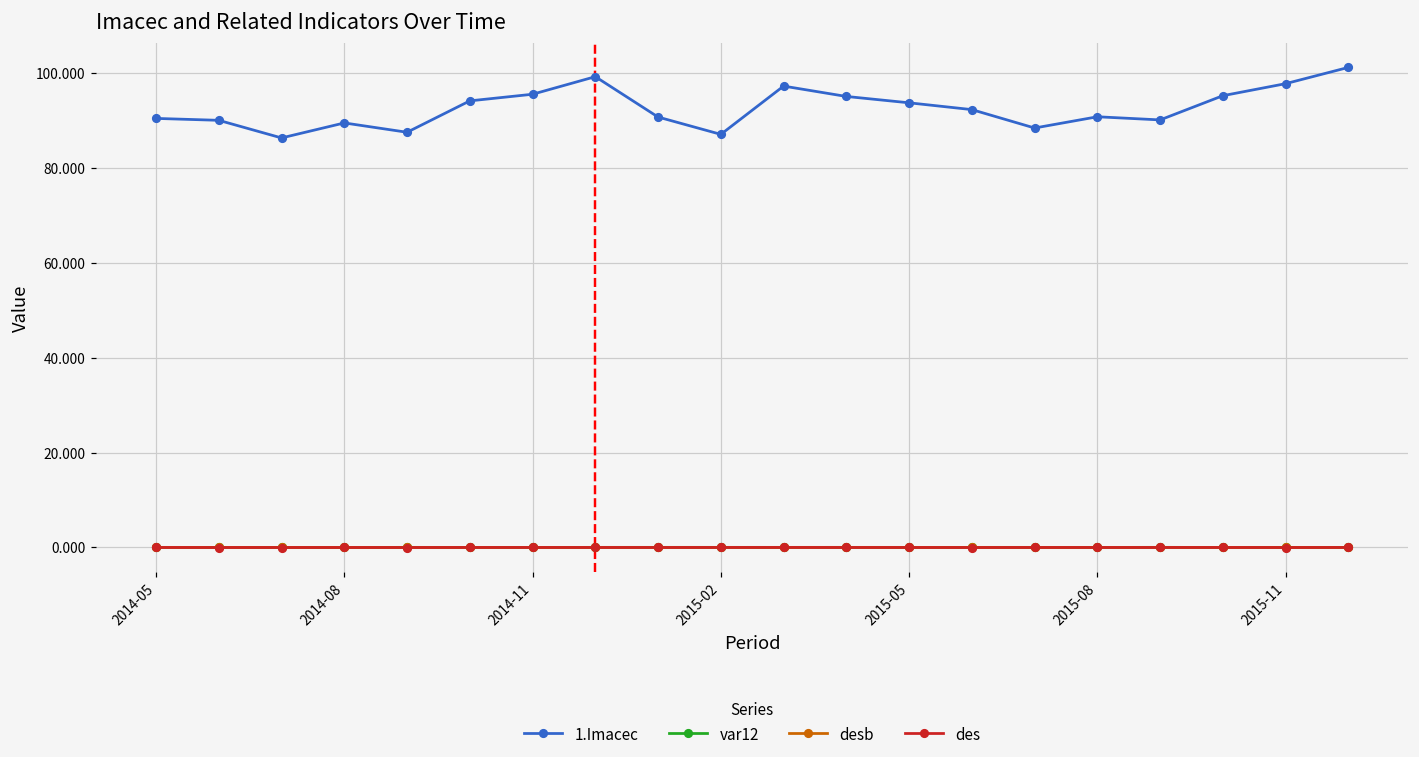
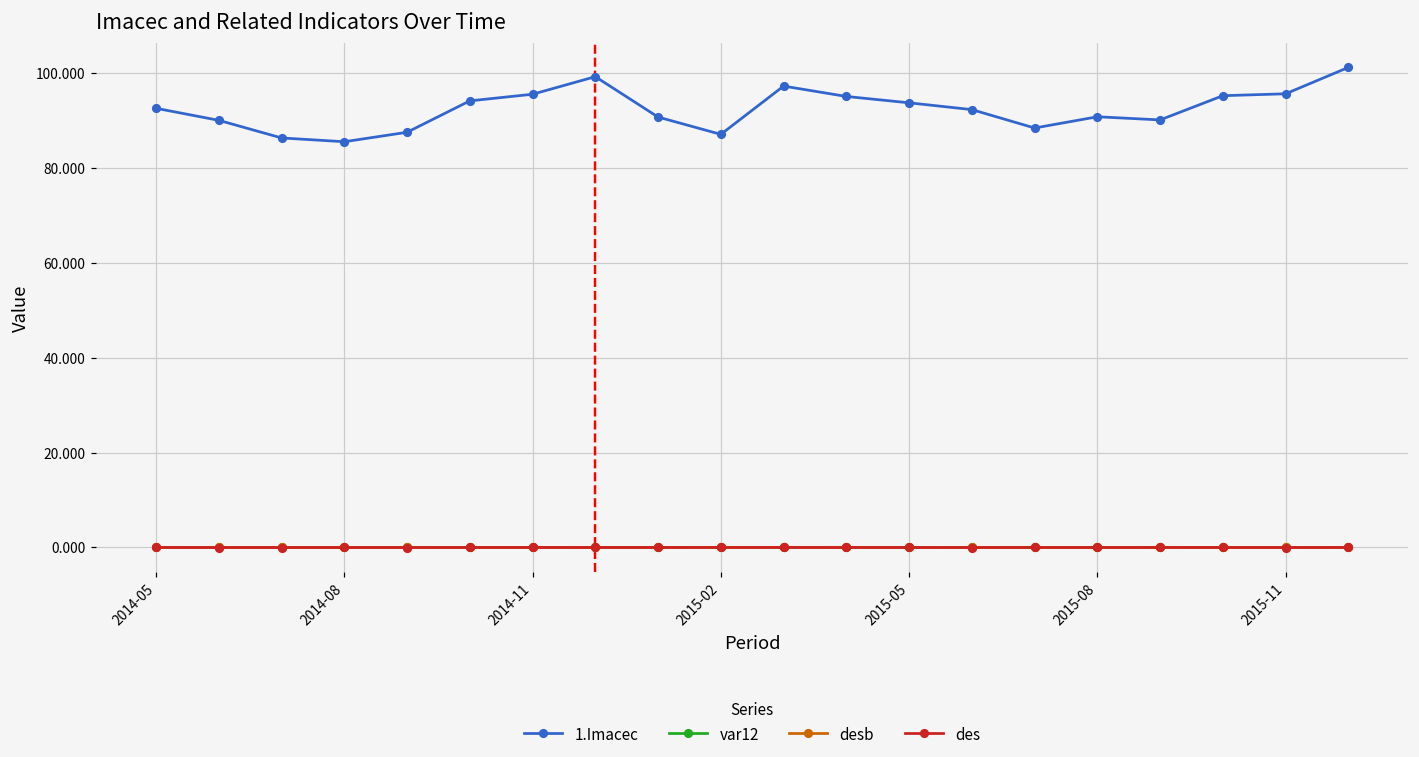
  {
    "1.Imacec": {
-     "2014-05": 90,
-     "2014-08": 89,
+     "2014-05": 93,
+     "2014-08": 85,
      "2014-11": 95,
      "2015-02": 87,
      "2015-05": 94,
      "2015-08": 91,
-     "2015-11": 98
+     "2015-11": 96
    },
    "des": {
      "2014-05": 0,
      "2014-08": 0,
      "2014-11": 0,
      "2015-02": 0,
      "2015-05": 0,
      "2015-08": 0,
      "2015-11": 0
    }
  }
